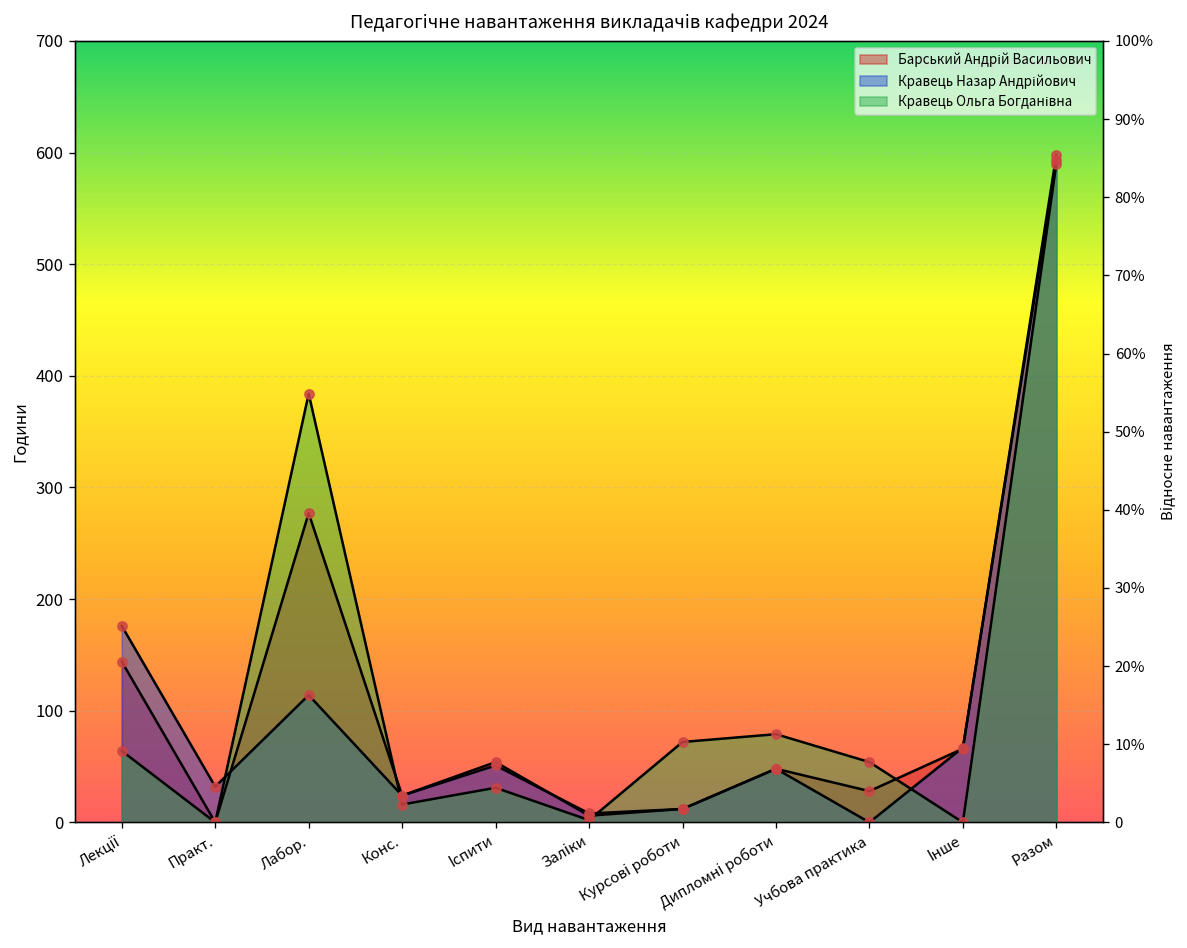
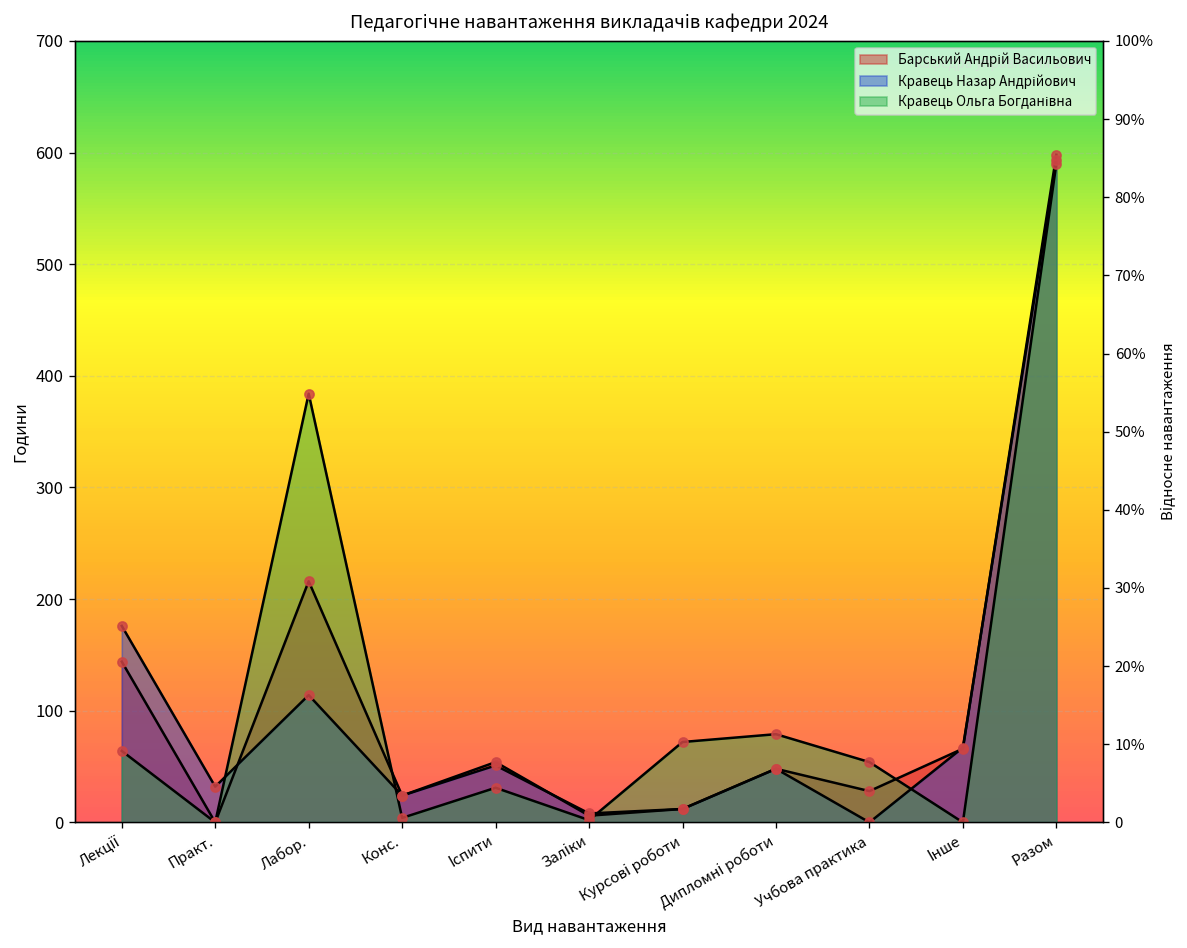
  {
    "Барський Андрій Васильович": {
      "Лекції": 140,
-     "Лабор.": 280,
+     "Лабор.": 220,
      "Іспити": 50,
      "Учбова практика": 30,
      "Разом": 600
    },
    "Кравець Назар Андрійович": {
      "Лекції": 180,
      "Практ.": 30,
      "Лабор.": 110,
      "Іспити": 50,
      "Учбова практика": 0,
      "Разом": 590
    },
    "Кравець Ольга Богданівна": {
      "Лекції": 60,
      "Лабор.": 380,
-     "Конс.": 20,
+     "Конс.": 0,
      "Іспити": 30,
      "Заліки": 0,
      "Курсові роботи": 70,
      "Дипломні роботи": 80,
      "Учбова практика": 50,
      "Інше": 0,
      "Разом": 590
    }
  }
